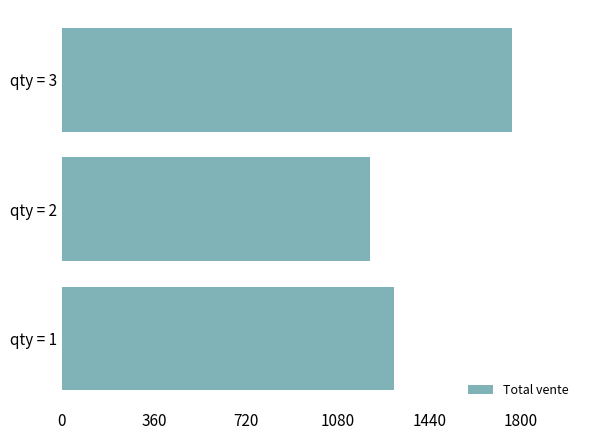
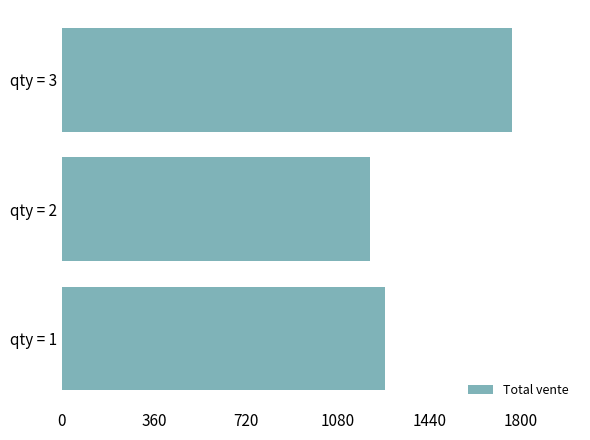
  {
    "qty = 3": 1770,
    "qty = 2": 1210,
-   "qty = 1": 1300
+   "qty = 1": 1270
  }
